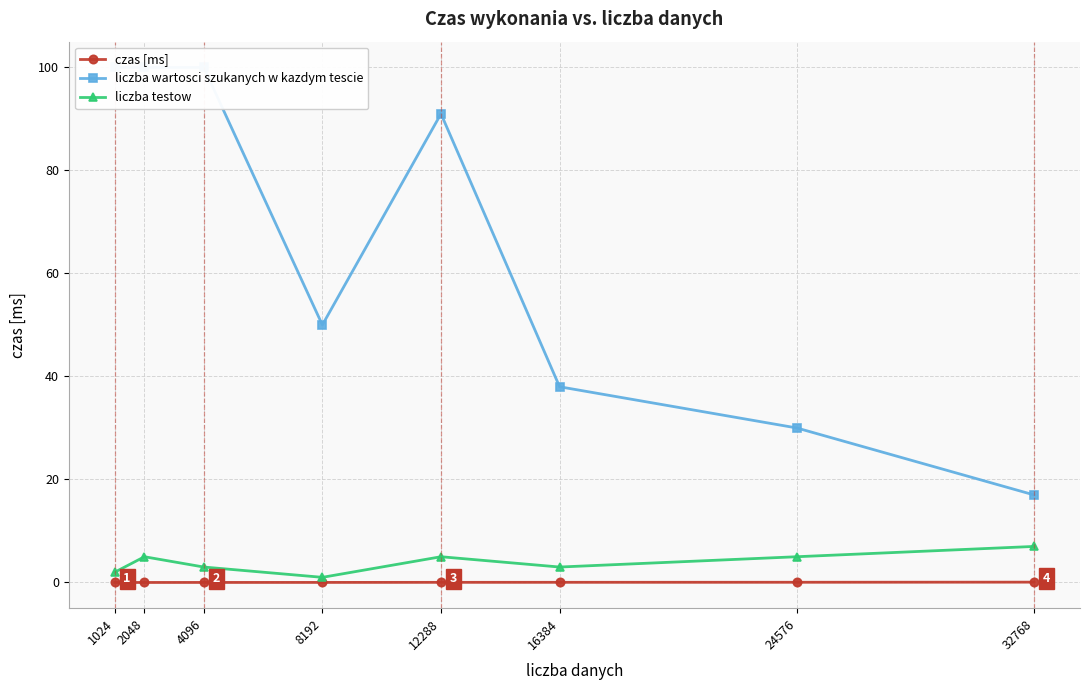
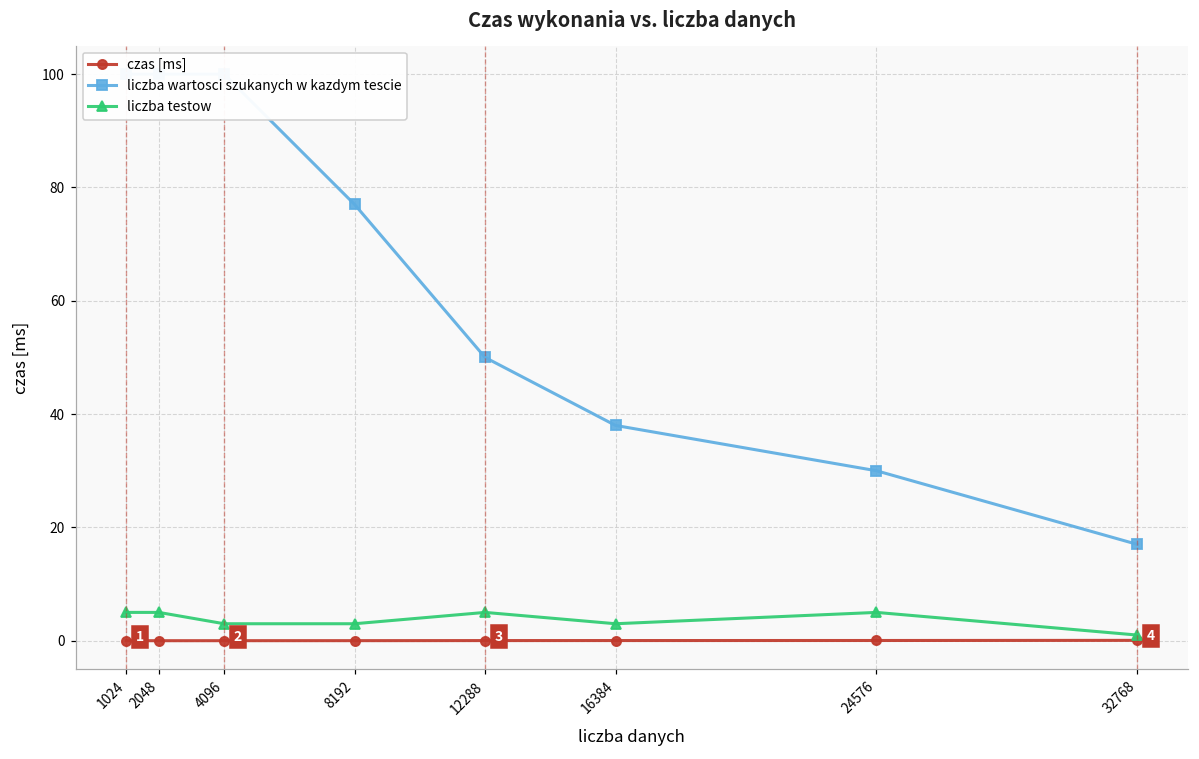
  {
    "czas [ms]": {
      "2048": 0,
      "8192": 0,
      "16384": 0,
      "24576": 0
    },
    "liczba wartosci szukanych w kazdym tescie": {
-     "8192": 50,
-     "12288": 91,
+     "8192": 77,
+     "12288": 50,
      "16384": 38,
      "24576": 30,
      "32768": 17
    },
    "liczba testow": {
-     "1024": 2,
+     "1024": 5,
      "2048": 5,
      "4096": 3,
-     "8192": 1,
+     "8192": 3,
      "12288": 5,
      "16384": 3,
      "24576": 5,
-     "32768": 7
+     "32768": 1
    }
  }
